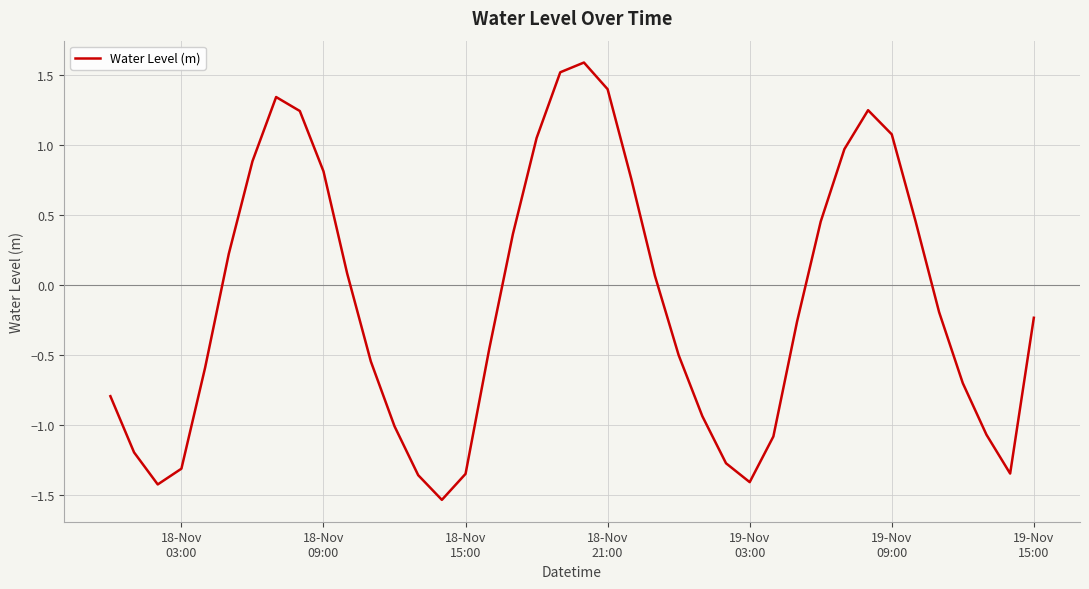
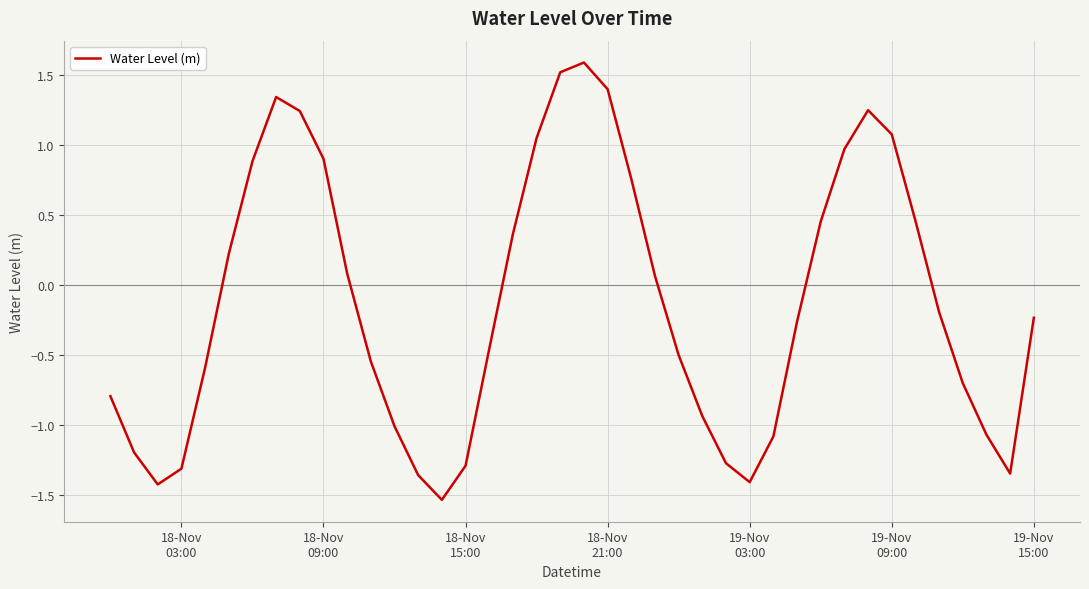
  {
    "18-Nov 03:00": -1.31,
-   "18-Nov 09:00": 0.81,
-   "18-Nov 15:00": -1.35,
+   "18-Nov 09:00": 0.90,
+   "18-Nov 15:00": -1.29,
    "18-Nov 21:00": 1.40,
    "19-Nov 03:00": -1.41,
    "19-Nov 09:00": 1.08,
    "19-Nov 15:00": -0.23
  }
